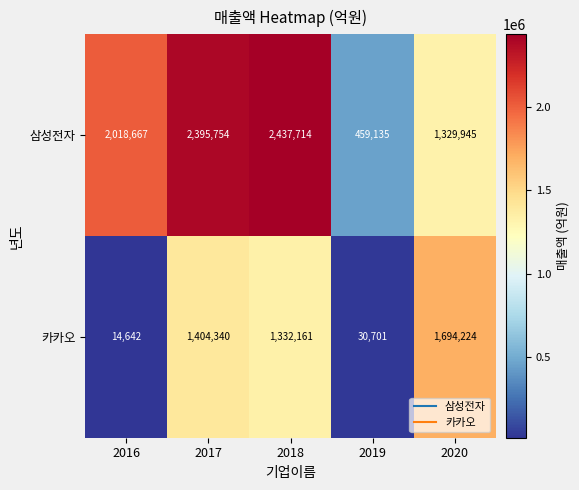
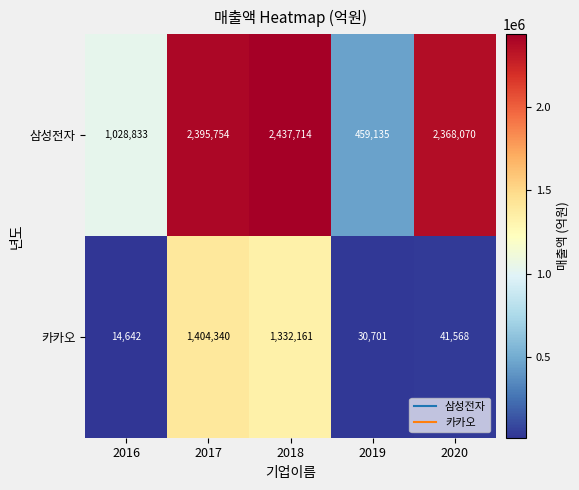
  {
    "삼성전자": {
-     "2016": "2,018,667",
+     "2016": "1,028,833",
      "2017": "2,395,754",
      "2018": "2,437,714",
      "2019": "459,135",
-     "2020": "1,329,945"
+     "2020": "2,368,070"
    },
    "카카오": {
      "2016": "14,642",
      "2017": "1,404,340",
      "2018": "1,332,161",
      "2019": "30,701",
-     "2020": "1,694,224"
+     "2020": "41,568"
    }
  }
